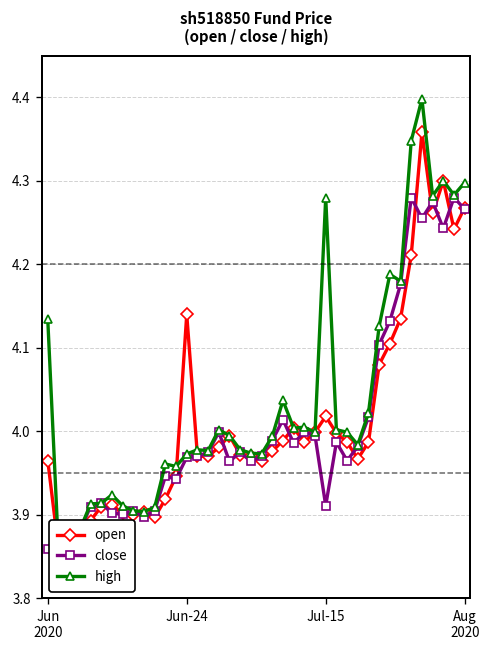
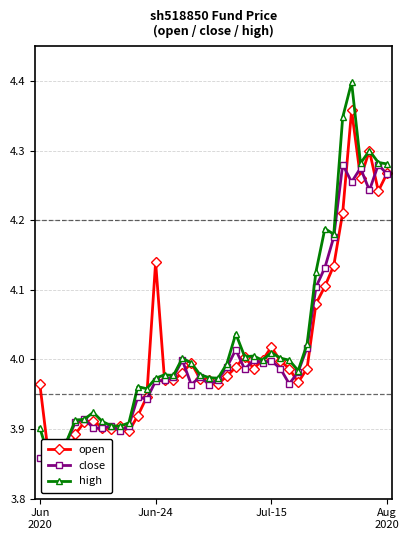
  {
    "open": {
      "Jun 2020": 3.97,
      "Jun-24": 4.14,
      "Jul-15": 4.02
    },
    "close": {
      "Jun 2020": 3.86,
      "Jun-24": 3.97,
-     "Jul-15": 3.91
+     "Jul-15": 4.00
    },
    "high": {
-     "Jun 2020": 4.13,
+     "Jun 2020": 3.90,
      "Jun-24": 3.97,
-     "Jul-15": 4.28,
-     "Aug 2020": 4.30
+     "Jul-15": 4.01,
+     "Aug 2020": 4.28
    }
  }
